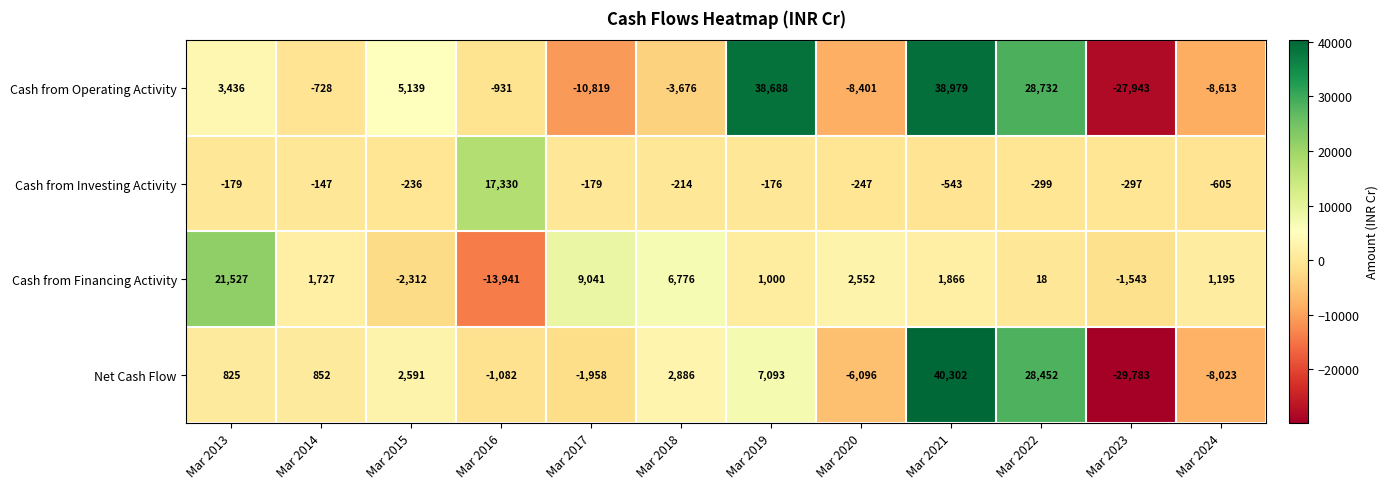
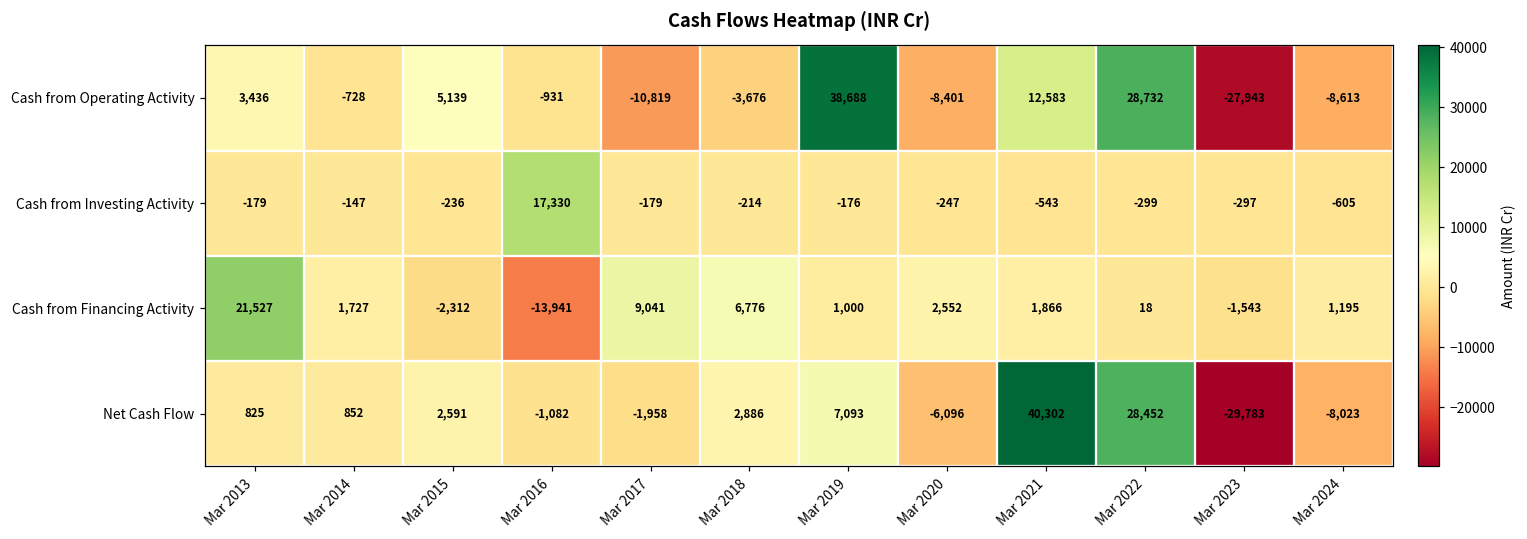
  {
    "Cash from Operating Activity": {
      "Mar 2013": "3,436",
      "Mar 2014": "-728",
      "Mar 2015": "5,139",
      "Mar 2016": "-931",
      "Mar 2017": "-10,819",
      "Mar 2018": "-3,676",
      "Mar 2019": "38,688",
      "Mar 2020": "-8,401",
-     "Mar 2021": "38,979",
+     "Mar 2021": "12,583",
      "Mar 2022": "28,732",
      "Mar 2023": "-27,943",
      "Mar 2024": "-8,613"
    },
    "Cash from Investing Activity": {
      "Mar 2013": "-179",
      "Mar 2014": "-147",
      "Mar 2015": "-236",
      "Mar 2016": "17,330",
      "Mar 2017": "-179",
      "Mar 2018": "-214",
      "Mar 2019": "-176",
      "Mar 2020": "-247",
      "Mar 2021": "-543",
      "Mar 2022": "-299",
      "Mar 2023": "-297",
      "Mar 2024": "-605"
    },
    "Cash from Financing Activity": {
      "Mar 2013": "21,527",
      "Mar 2014": "1,727",
      "Mar 2015": "-2,312",
      "Mar 2016": "-13,941",
      "Mar 2017": "9,041",
      "Mar 2018": "6,776",
      "Mar 2019": "1,000",
      "Mar 2020": "2,552",
      "Mar 2021": "1,866",
      "Mar 2022": "18",
      "Mar 2023": "-1,543",
      "Mar 2024": "1,195"
    },
    "Net Cash Flow": {
      "Mar 2013": "825",
      "Mar 2014": "852",
      "Mar 2015": "2,591",
      "Mar 2016": "-1,082",
      "Mar 2017": "-1,958",
      "Mar 2018": "2,886",
      "Mar 2019": "7,093",
      "Mar 2020": "-6,096",
      "Mar 2021": "40,302",
      "Mar 2022": "28,452",
      "Mar 2023": "-29,783",
      "Mar 2024": "-8,023"
    }
  }
